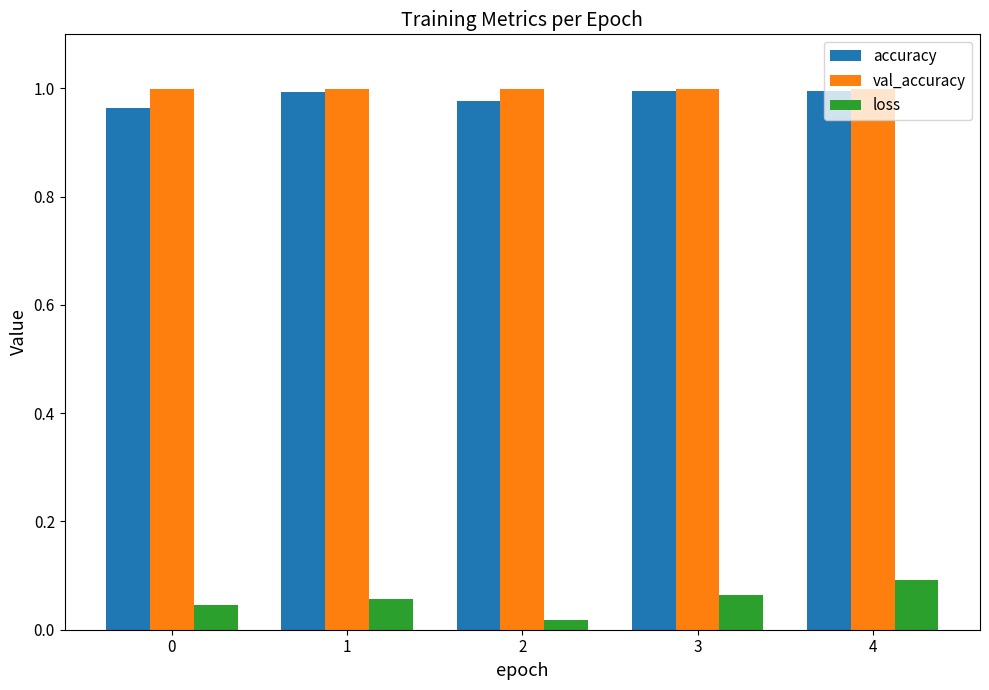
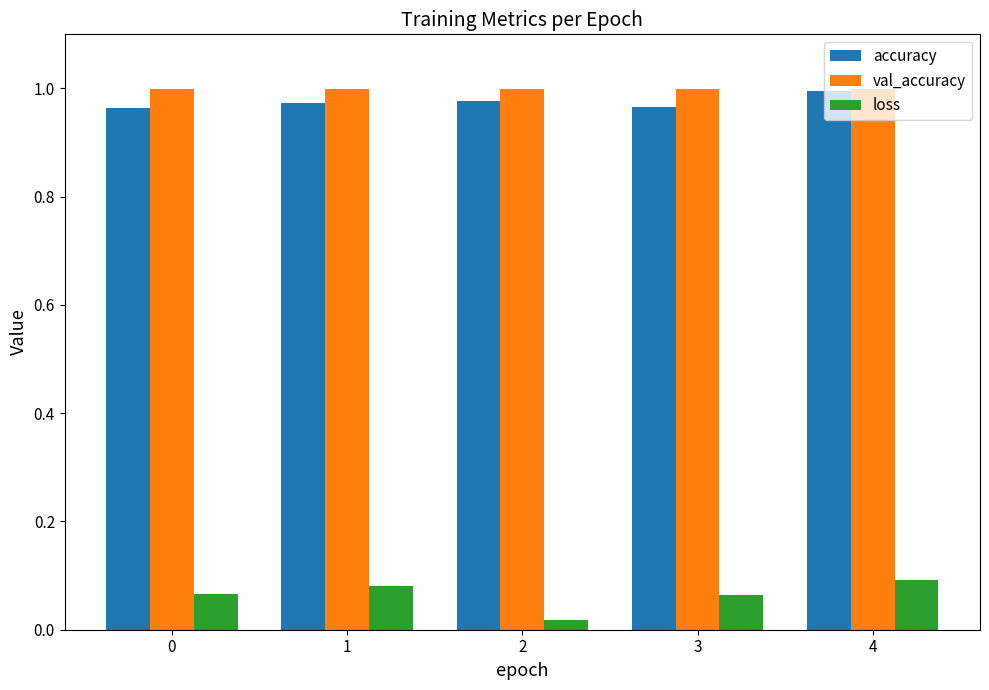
  {
    "accuracy": {
      "0": 0.96,
-     "1": 0.99,
+     "1": 0.97,
      "2": 0.98,
-     "3": 1.00
+     "3": 0.97
    },
    "val_accuracy": {
      "0": 1.00,
      "1": 1.00,
      "2": 1.00,
      "3": 1.00
    },
    "loss": {
-     "0": 0.05,
-     "1": 0.06,
+     "0": 0.07,
+     "1": 0.08,
      "2": 0.02,
      "3": 0.06,
      "4": 0.09
    }
  }
